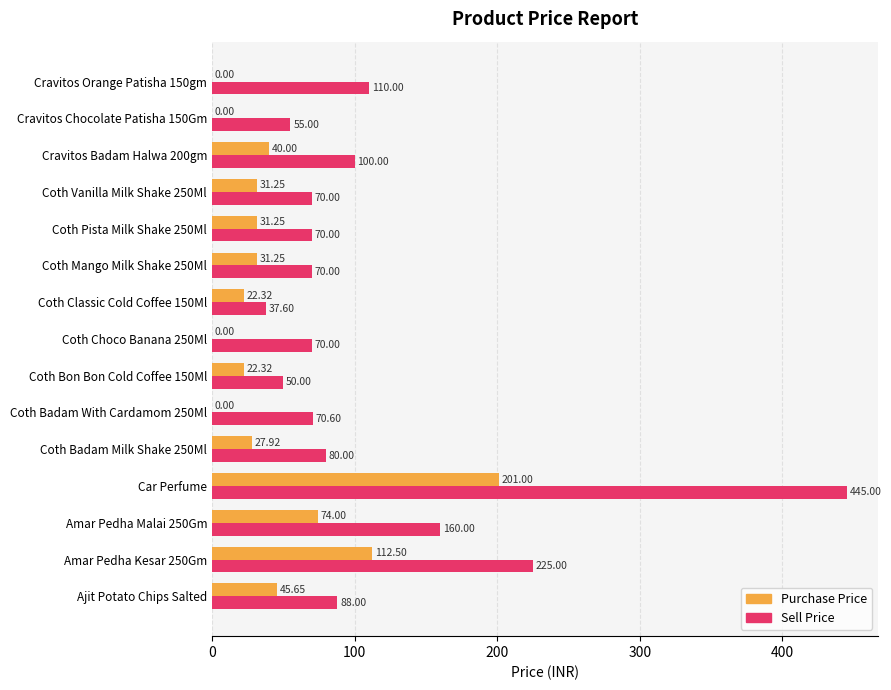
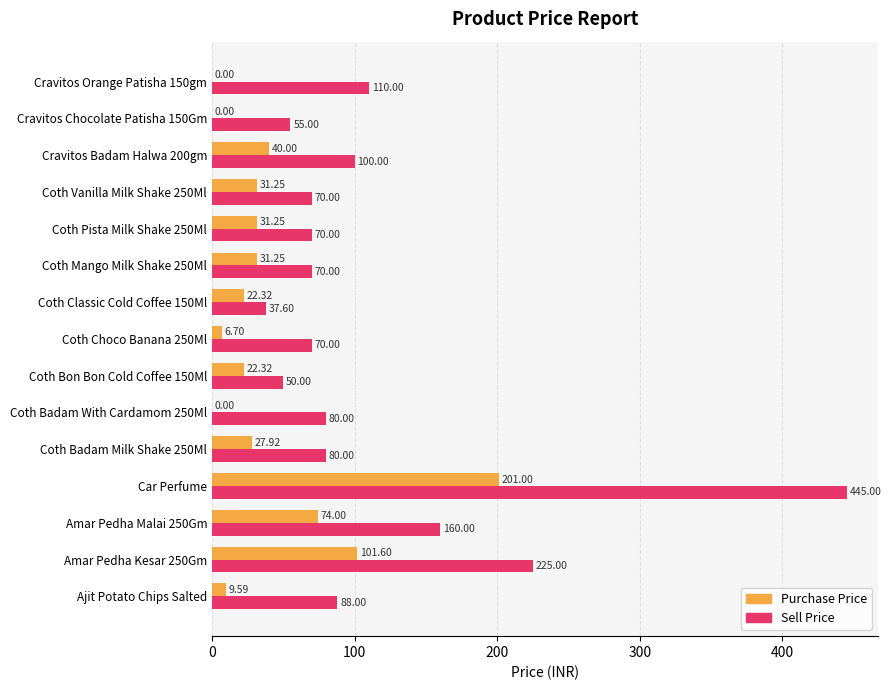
  {
    "Purchase Price": {
      "Cravitos Orange Patisha 150gm": 0.00,
      "Cravitos Chocolate Patisha 150Gm": 0.00,
      "Cravitos Badam Halwa 200gm": 40.00,
      "Coth Vanilla Milk Shake 250Ml": 31.25,
      "Coth Pista Milk Shake 250Ml": 31.25,
      "Coth Mango Milk Shake 250Ml": 31.25,
      "Coth Classic Cold Coffee 150Ml": 22.32,
-     "Coth Choco Banana 250Ml": 0.00,
+     "Coth Choco Banana 250Ml": 6.70,
      "Coth Bon Bon Cold Coffee 150Ml": 22.32,
      "Coth Badam With Cardamom 250Ml": 0.00,
      "Coth Badam Milk Shake 250Ml": 27.92,
      "Car Perfume": 201.00,
      "Amar Pedha Malai 250Gm": 74.00,
-     "Amar Pedha Kesar 250Gm": 112.50,
-     "Ajit Potato Chips Salted": 45.65
+     "Amar Pedha Kesar 250Gm": 101.60,
+     "Ajit Potato Chips Salted": 9.59
    },
    "Sell Price": {
      "Cravitos Orange Patisha 150gm": 110.00,
      "Cravitos Chocolate Patisha 150Gm": 55.00,
      "Cravitos Badam Halwa 200gm": 100.00,
      "Coth Vanilla Milk Shake 250Ml": 70.00,
      "Coth Pista Milk Shake 250Ml": 70.00,
      "Coth Mango Milk Shake 250Ml": 70.00,
      "Coth Classic Cold Coffee 150Ml": 37.60,
      "Coth Choco Banana 250Ml": 70.00,
      "Coth Bon Bon Cold Coffee 150Ml": 50.00,
-     "Coth Badam With Cardamom 250Ml": 70.60,
+     "Coth Badam With Cardamom 250Ml": 80.00,
      "Coth Badam Milk Shake 250Ml": 80.00,
      "Car Perfume": 445.00,
      "Amar Pedha Malai 250Gm": 160.00,
      "Amar Pedha Kesar 250Gm": 225.00,
      "Ajit Potato Chips Salted": 88.00
    }
  }
